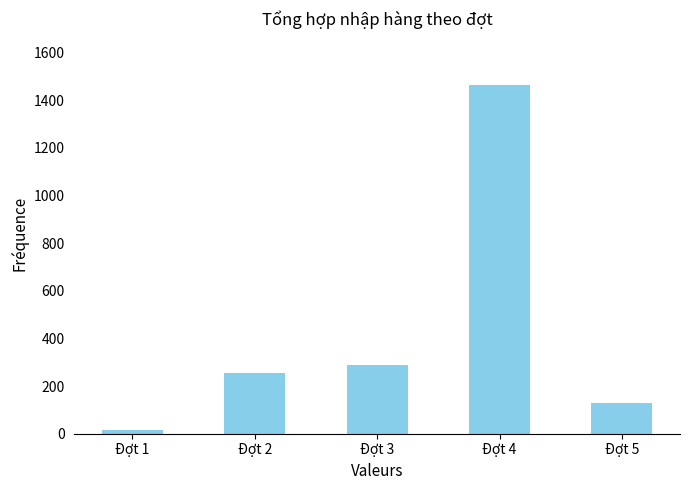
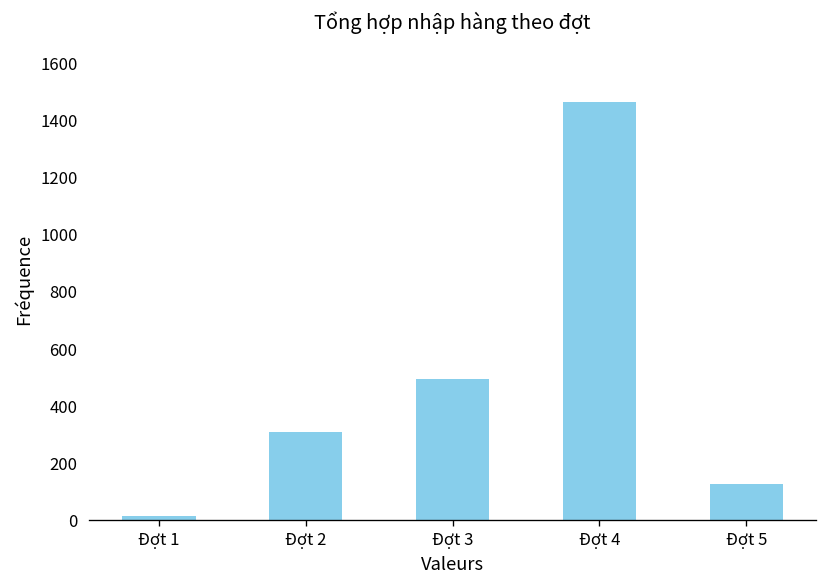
  {
    "Đợt 1": 20,
-   "Đợt 2": 250,
-   "Đợt 3": 290,
+   "Đợt 2": 310,
+   "Đợt 3": 500,
    "Đợt 4": 1460,
    "Đợt 5": 130
  }
